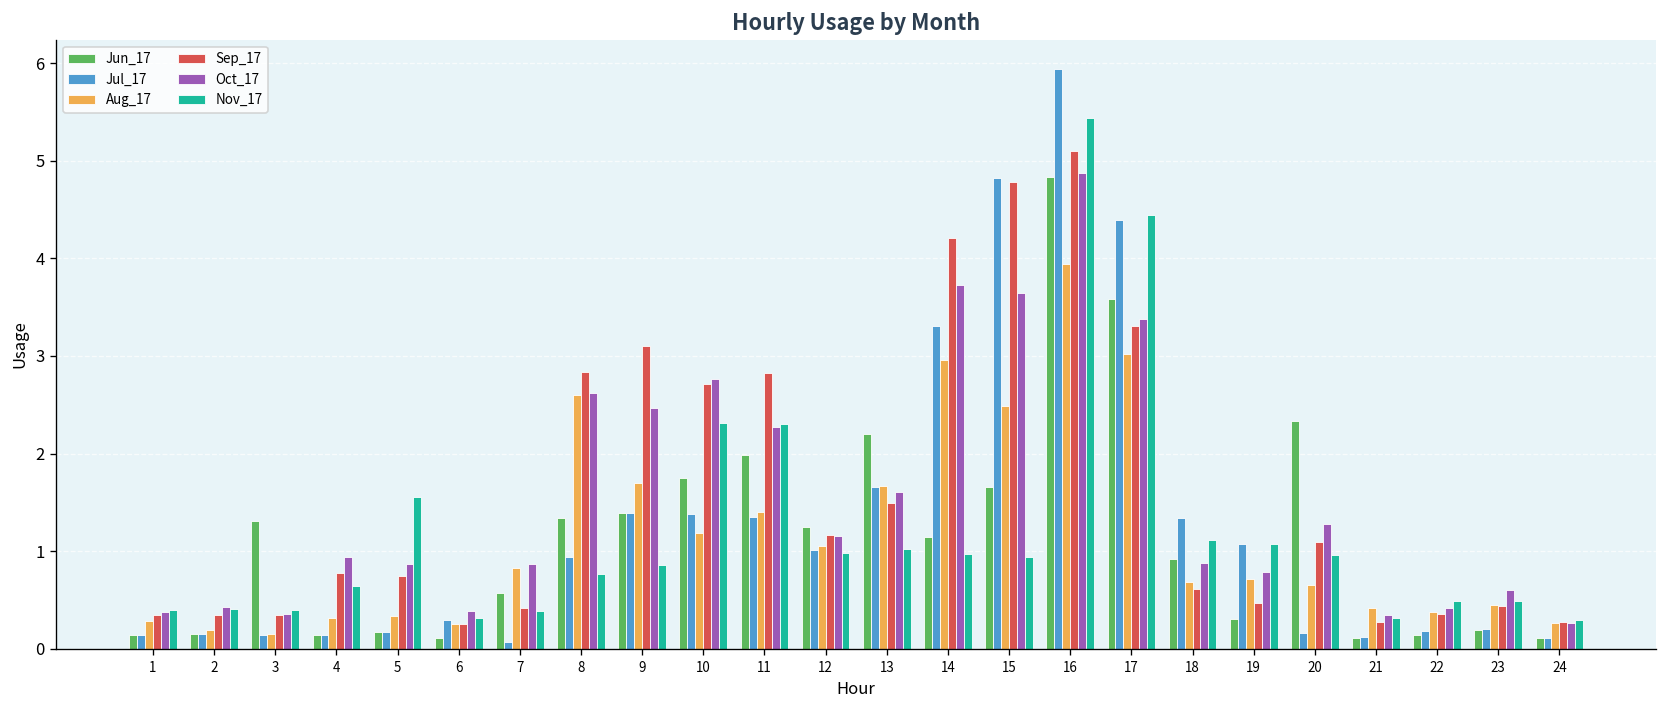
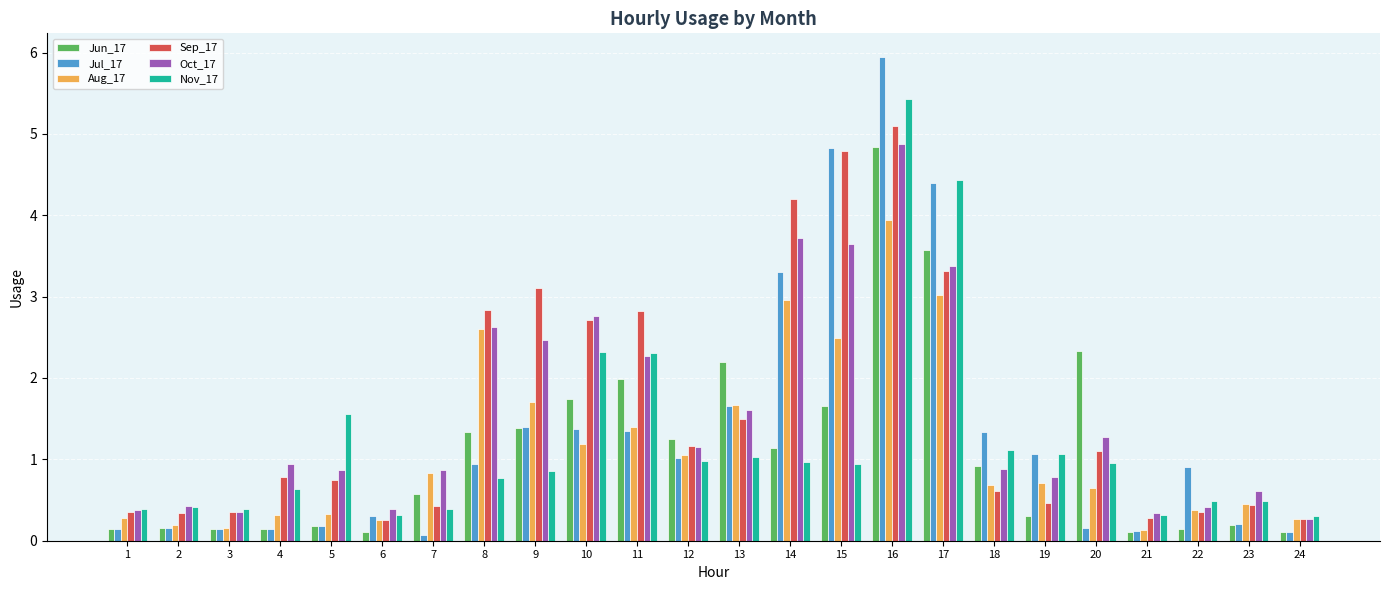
  {
    "Jun_17": {
      "1": 0.1,
      "2": 0.2,
-     "3": 1.3,
+     "3": 0.1,
      "4": 0.1,
      "5": 0.2,
      "6": 0.1,
      "7": 0.6,
      "8": 1.3,
      "9": 1.4,
      "10": 1.7,
      "11": 2.0,
      "12": 1.2,
      "13": 2.2,
      "14": 1.1,
      "15": 1.7,
      "16": 4.8,
      "17": 3.6,
      "18": 0.9,
      "19": 0.3,
      "20": 2.3,
      "21": 0.1,
      "22": 0.1,
      "23": 0.2,
      "24": 0.1
    },
    "Jul_17": {
      "1": 0.1,
      "2": 0.2,
      "3": 0.1,
      "4": 0.1,
      "5": 0.2,
      "6": 0.3,
      "7": 0.1,
      "8": 0.9,
      "9": 1.4,
      "10": 1.4,
      "11": 1.3,
      "12": 1.0,
      "13": 1.7,
      "14": 3.3,
      "15": 4.8,
      "16": 5.9,
      "17": 4.4,
      "18": 1.3,
      "19": 1.1,
      "20": 0.2,
      "21": 0.1,
-     "22": 0.2,
+     "22": 0.9,
      "23": 0.2,
      "24": 0.1
    },
    "Aug_17": {
      "1": 0.3,
      "2": 0.2,
      "3": 0.2,
      "4": 0.3,
      "5": 0.3,
      "6": 0.3,
      "7": 0.8,
      "8": 2.6,
      "9": 1.7,
      "10": 1.2,
      "11": 1.4,
      "12": 1.1,
      "13": 1.7,
      "14": 3.0,
      "15": 2.5,
      "16": 3.9,
      "17": 3.0,
      "18": 0.7,
      "19": 0.7,
      "20": 0.7,
-     "21": 0.4,
+     "21": 0.1,
      "22": 0.4,
      "23": 0.5,
      "24": 0.3
    },
    "Sep_17": {
      "1": 0.3,
      "2": 0.3,
      "3": 0.3,
      "4": 0.8,
      "5": 0.7,
      "6": 0.3,
      "7": 0.4,
      "8": 2.8,
      "9": 3.1,
      "10": 2.7,
      "11": 2.8,
      "12": 1.2,
      "13": 1.5,
      "14": 4.2,
      "15": 4.8,
      "16": 5.1,
      "17": 3.3,
      "18": 0.6,
      "19": 0.5,
      "20": 1.1,
      "21": 0.3,
      "22": 0.4,
      "23": 0.4,
      "24": 0.3
    },
    "Oct_17": {
      "1": 0.4,
      "2": 0.4,
      "3": 0.4,
      "4": 0.9,
      "5": 0.9,
      "6": 0.4,
      "7": 0.9,
      "8": 2.6,
      "9": 2.5,
      "10": 2.8,
      "11": 2.3,
      "12": 1.2,
      "13": 1.6,
      "14": 3.7,
      "15": 3.6,
      "16": 4.9,
      "17": 3.4,
      "18": 0.9,
      "19": 0.8,
      "20": 1.3,
      "21": 0.3,
      "22": 0.4,
      "23": 0.6,
      "24": 0.3
    },
    "Nov_17": {
      "1": 0.4,
      "2": 0.4,
      "3": 0.4,
      "4": 0.6,
      "5": 1.6,
      "6": 0.3,
      "7": 0.4,
      "8": 0.8,
      "9": 0.9,
      "10": 2.3,
      "11": 2.3,
      "12": 1.0,
      "13": 1.0,
      "14": 1.0,
      "15": 0.9,
      "16": 5.4,
      "17": 4.4,
      "18": 1.1,
      "19": 1.1,
      "20": 1.0,
      "21": 0.3,
      "22": 0.5,
      "23": 0.5,
      "24": 0.3
    }
  }
